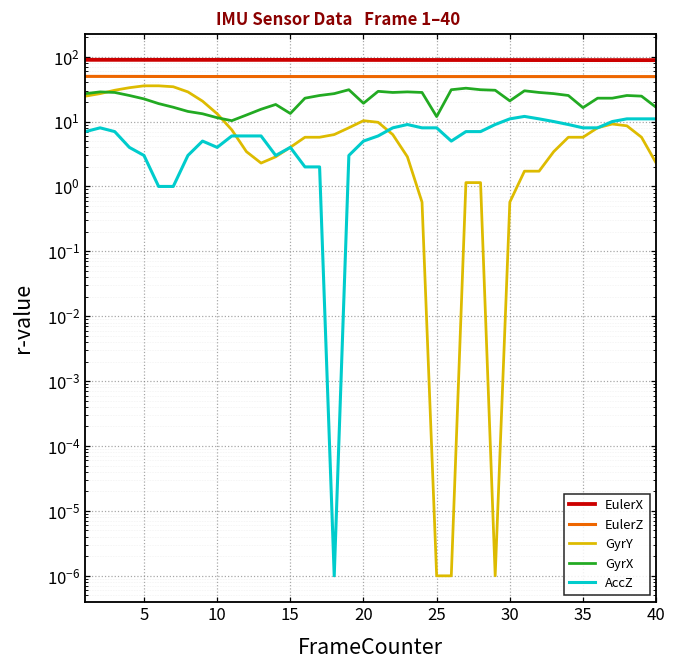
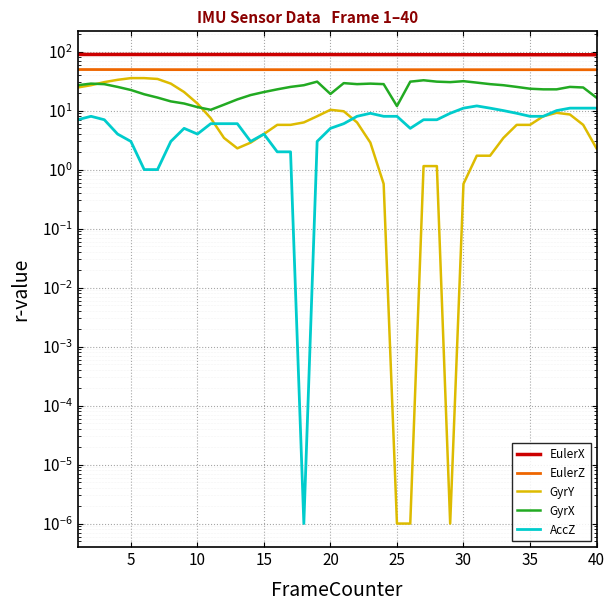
  {
    "EulerX": {
      "5": 90,
      "10": 90,
      "15": 90,
      "20": 90,
      "25": 90,
      "30": 90,
      "35": 90,
      "40": 90
    },
    "EulerZ": {
      "5": 50,
      "10": 50,
      "15": 50,
      "20": 50,
      "25": 50,
      "30": 50,
      "35": 50,
      "40": 50
    },
    "GyrY": {
      "5": 40,
      "10": 13,
      "20": 10,
      "25": 0.0000010,
      "30": 0.6,
      "35": 6,
      "40": 2.3
    },
    "GyrX": {
      "5": 22,
      "10": 11,
-     "15": 13,
+     "15": 21,
      "20": 19,
      "25": 12,
-     "30": 21,
-     "35": 16,
+     "30": 30,
+     "35": 23,
      "40": 17
    },
    "AccZ": {
      "5": 3,
      "10": 4,
      "20": 5,
      "25": 8,
      "30": 11,
      "35": 8,
      "40": 11
    }
  }
